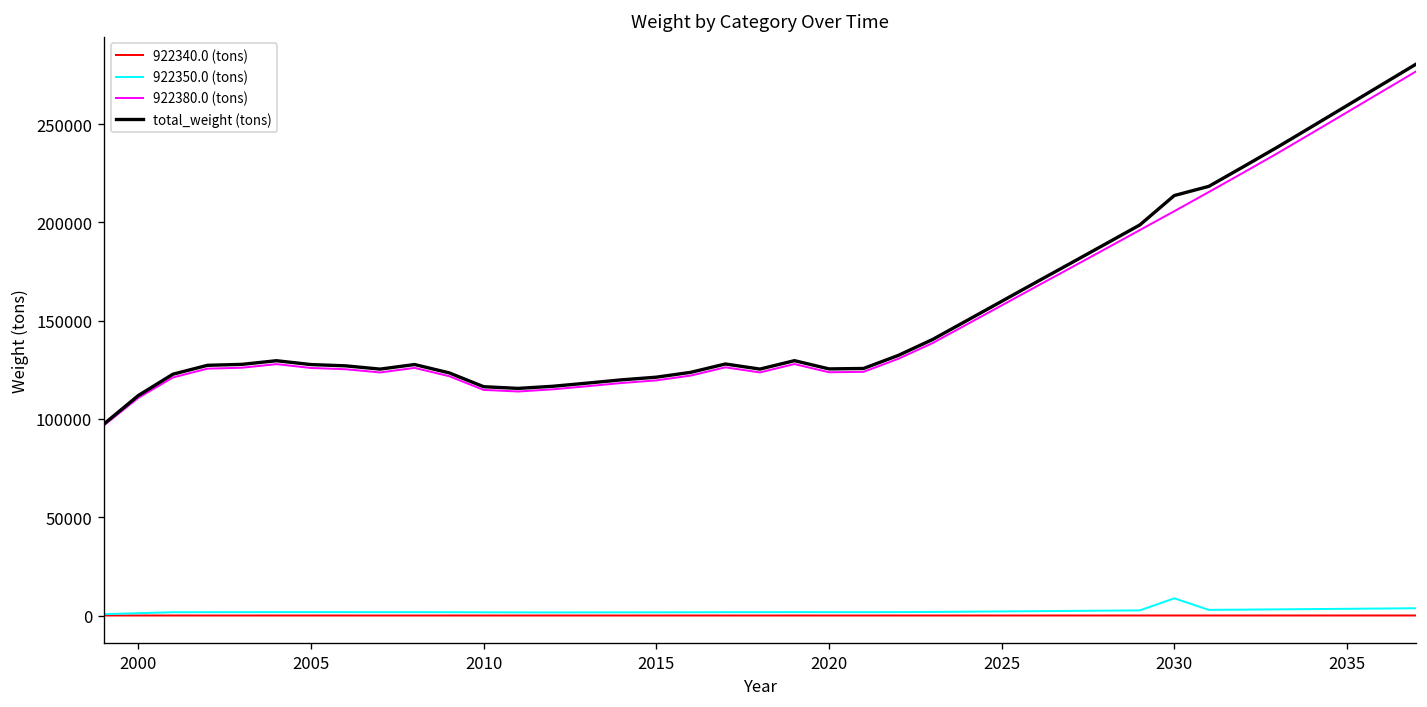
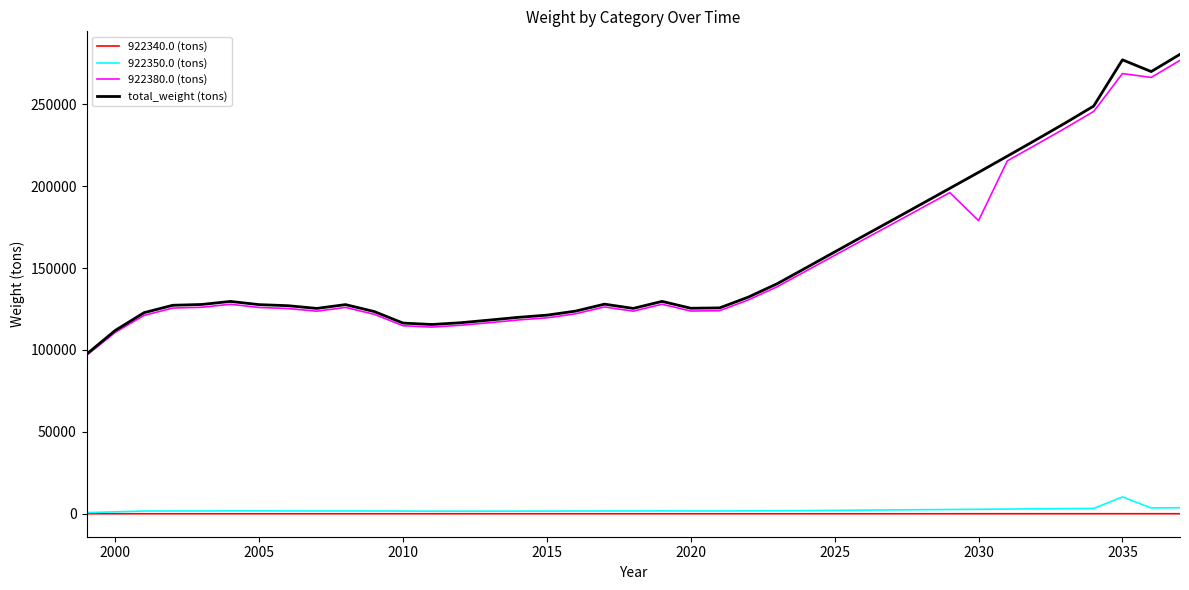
  {
    "922340.0 (tons)": {
      "2005": 0,
      "2010": 0,
      "2015": 0,
      "2020": 0,
      "2025": 0,
      "2030": 0,
      "2035": 0
    },
    "922350.0 (tons)": {
      "2005": 2000,
      "2010": 2000,
      "2015": 2000,
      "2020": 2000,
      "2025": 2000,
-     "2030": 9000,
-     "2035": 3000
+     "2030": 3000,
+     "2035": 10000
    },
    "922380.0 (tons)": {
      "2005": 126000,
      "2010": 115000,
      "2015": 120000,
      "2020": 124000,
      "2025": 158000,
-     "2030": 206000,
-     "2035": 256000
+     "2030": 179000,
+     "2035": 269000
    },
    "total_weight (tons)": {
      "2005": 128000,
      "2010": 116000,
      "2015": 121000,
      "2020": 125000,
      "2025": 160000,
-     "2030": 214000,
-     "2035": 259000
+     "2030": 208000,
+     "2035": 277000
    }
  }
